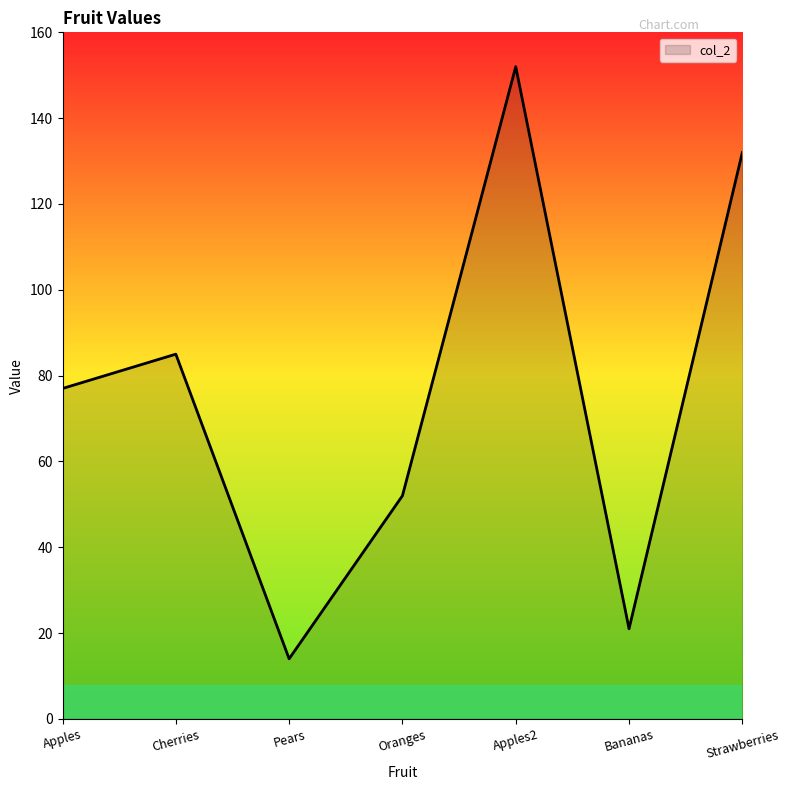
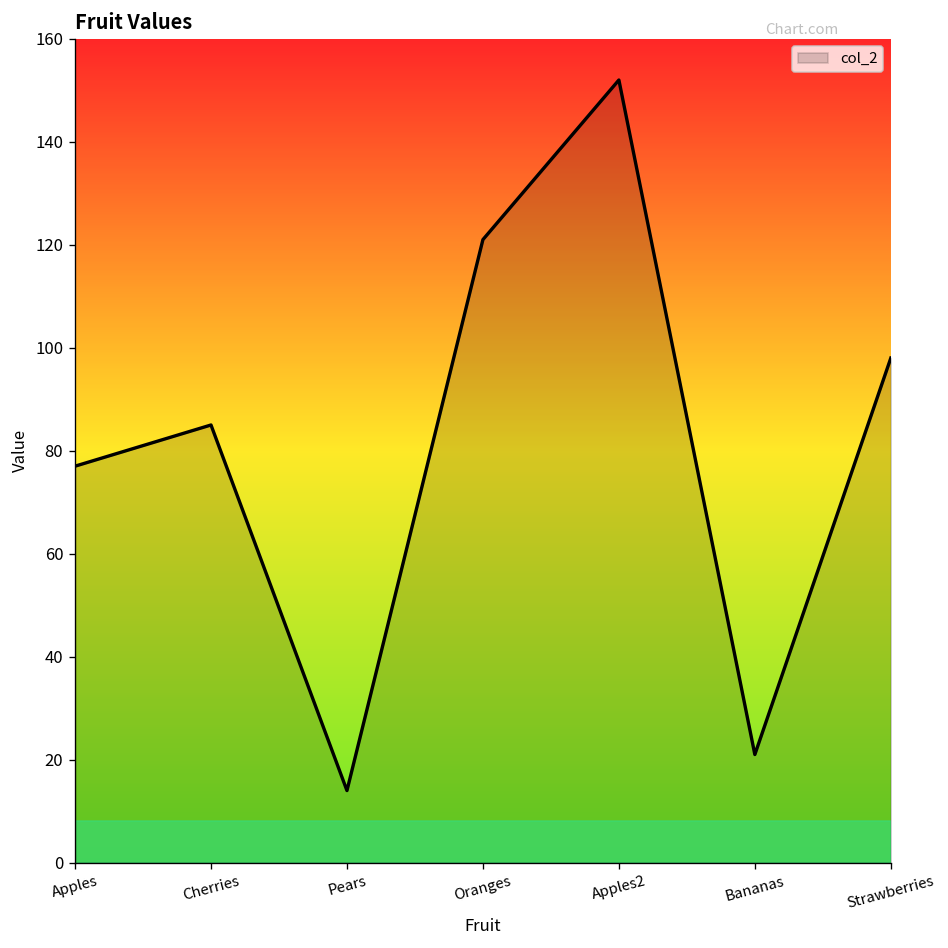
  {
    "Apples": 77,
    "Cherries": 85,
    "Pears": 14,
-   "Oranges": 52,
+   "Oranges": 121,
    "Apples2": 152,
    "Bananas": 21,
-   "Strawberries": 132
+   "Strawberries": 98
  }
